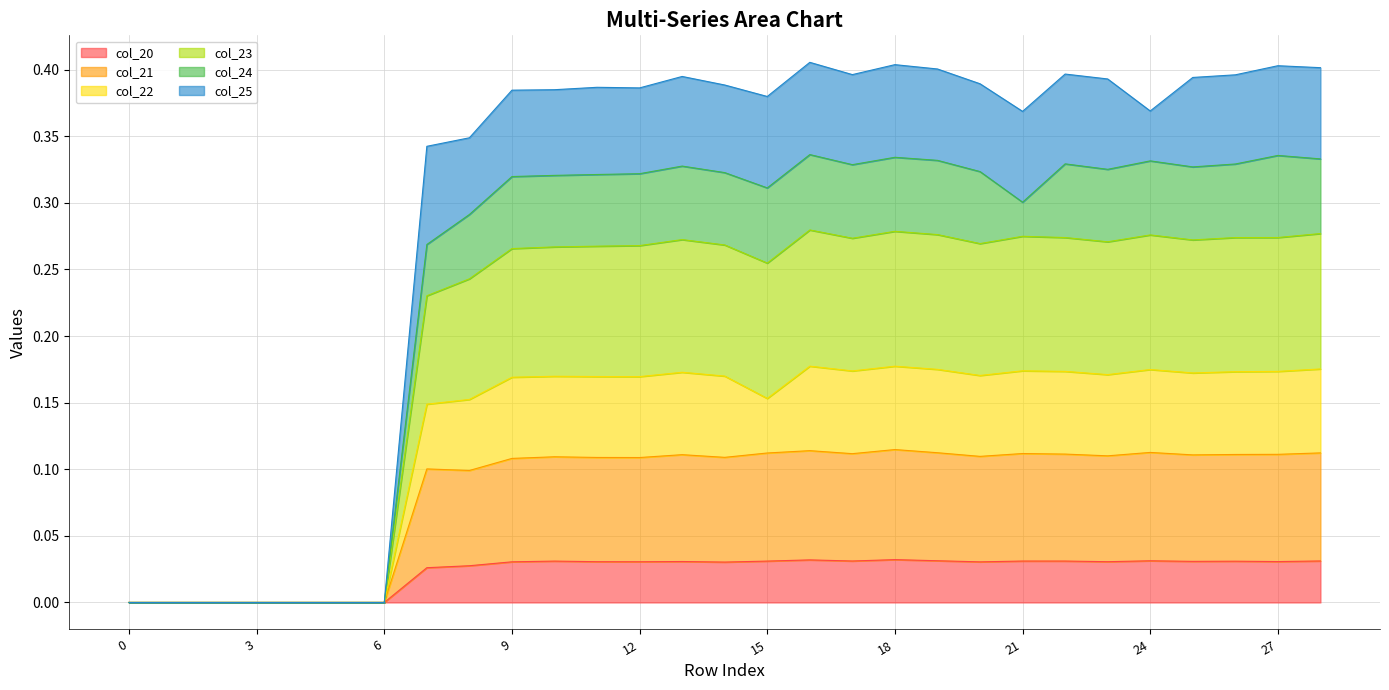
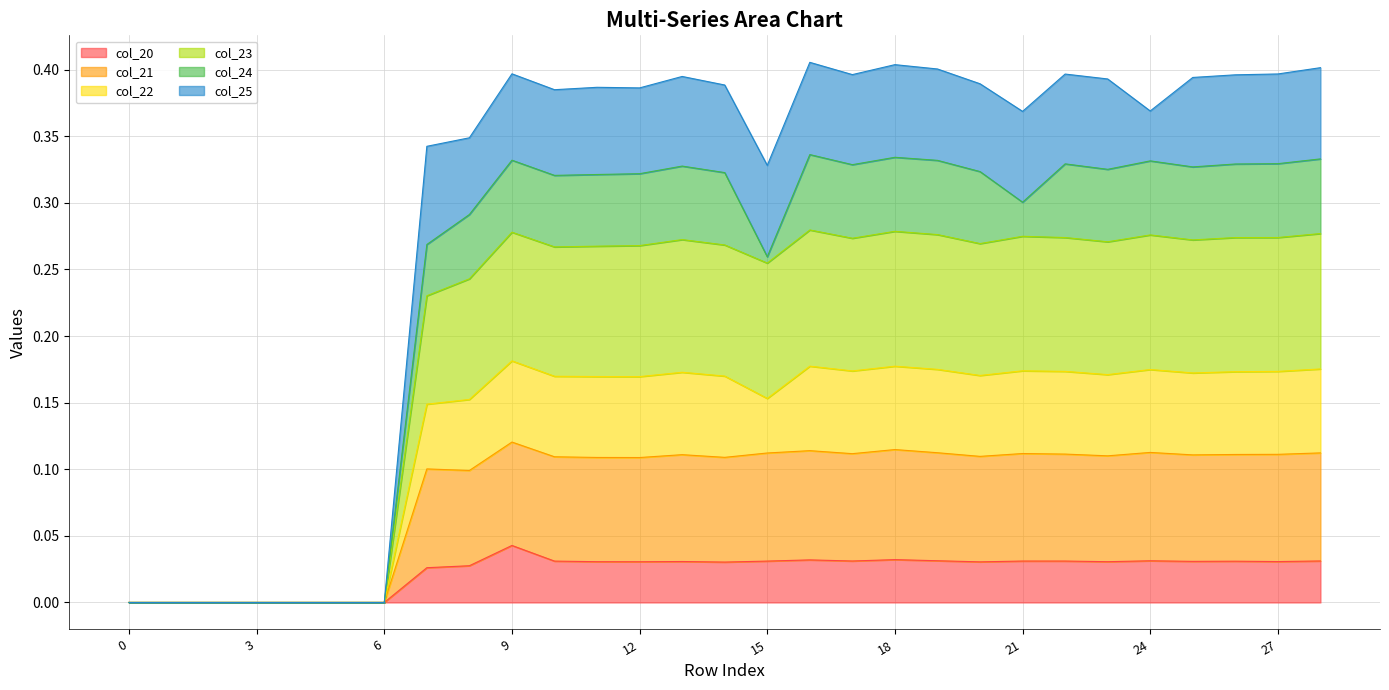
  {
    "col_20": {
-     "9": 0.031,
+     "9": 0.043,
      "12": 0.031,
      "15": 0.031,
      "18": 0.032,
      "21": 0.031,
      "24": 0.031,
      "27": 0.031
    },
    "col_21": {
      "9": 0.078,
      "12": 0.078,
      "15": 0.081,
      "18": 0.083,
      "21": 0.081,
      "24": 0.081,
      "27": 0.080
    },
    "col_22": {
      "9": 0.061,
      "12": 0.061,
      "15": 0.041,
      "18": 0.063,
      "21": 0.062,
      "24": 0.062,
      "27": 0.062
    },
    "col_23": {
      "9": 0.097,
      "12": 0.098,
      "15": 0.102,
      "18": 0.101,
      "21": 0.101,
      "24": 0.101,
      "27": 0.101
    },
    "col_24": {
      "9": 0.054,
      "12": 0.054,
-     "15": 0.056,
+     "15": 0.005,
      "18": 0.056,
      "21": 0.026,
      "24": 0.056,
-     "27": 0.062
+     "27": 0.055
    },
    "col_25": {
      "9": 0.065,
      "12": 0.064,
      "15": 0.069,
      "18": 0.070,
      "21": 0.068,
      "24": 0.037,
      "27": 0.067
    }
  }
